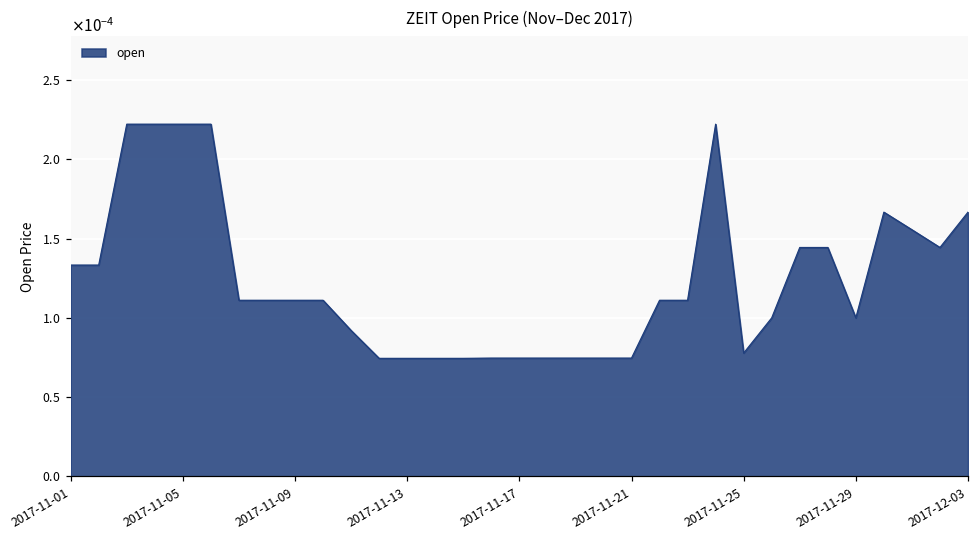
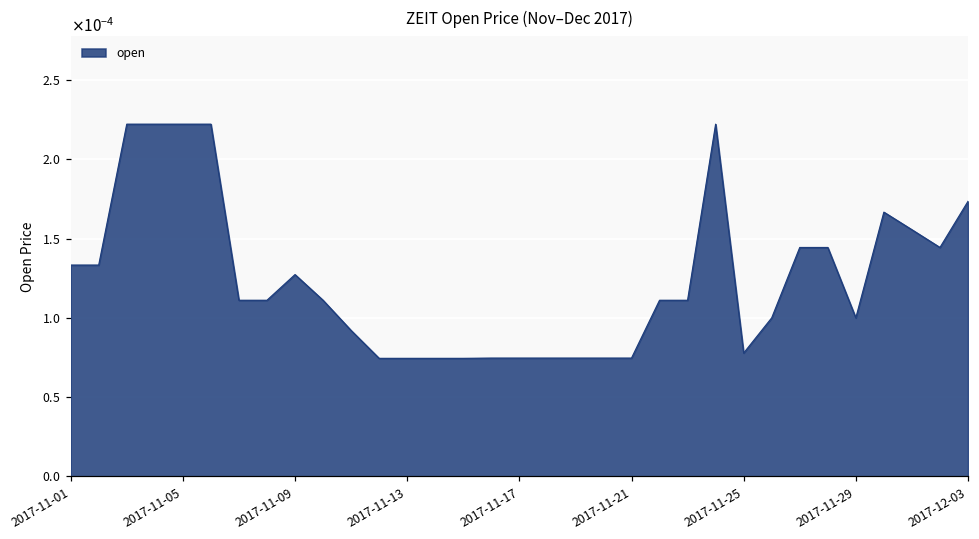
  {
    "2017-11-01": 0.000133,
    "2017-11-05": 0.000222,
-   "2017-11-09": 0.000111,
+   "2017-11-09": 0.000127,
    "2017-11-13": 0.000074,
    "2017-11-17": 0.000075,
    "2017-11-21": 0.000075,
    "2017-11-25": 0.000078,
    "2017-11-29": 0.000100,
-   "2017-12-03": 0.000167
+   "2017-12-03": 0.000174
  }
